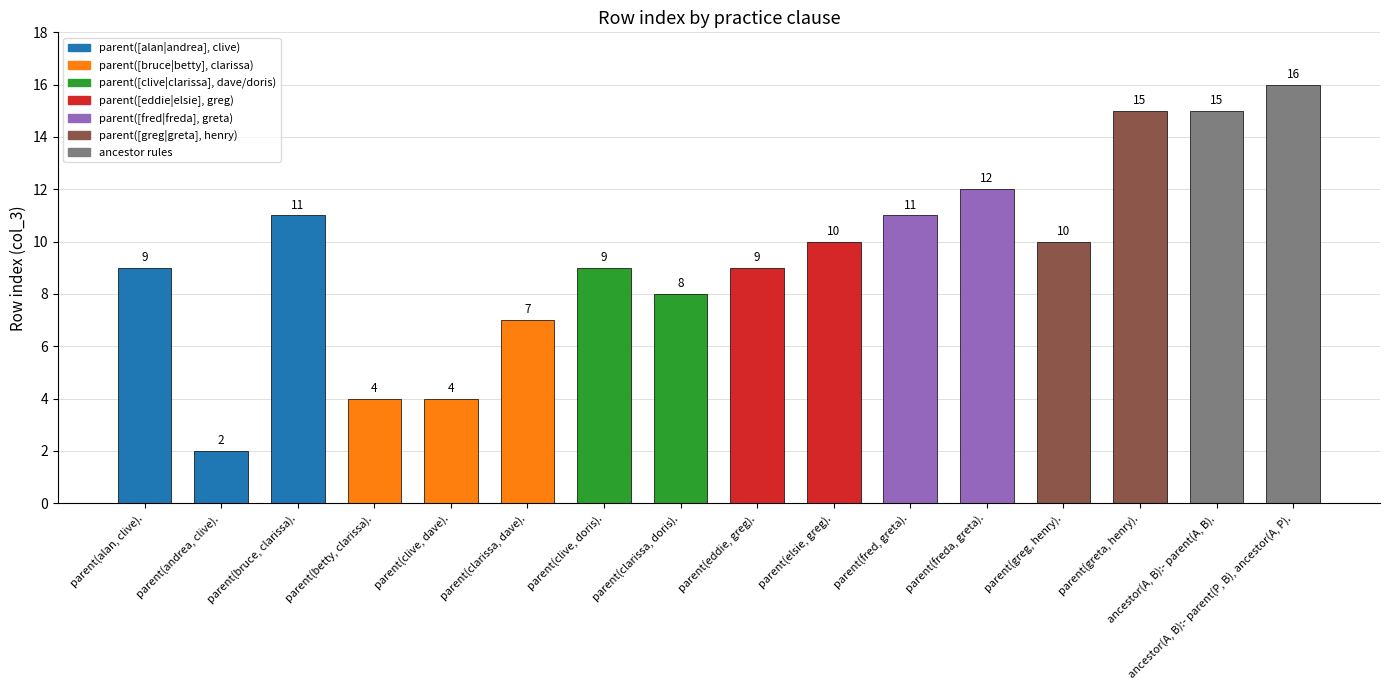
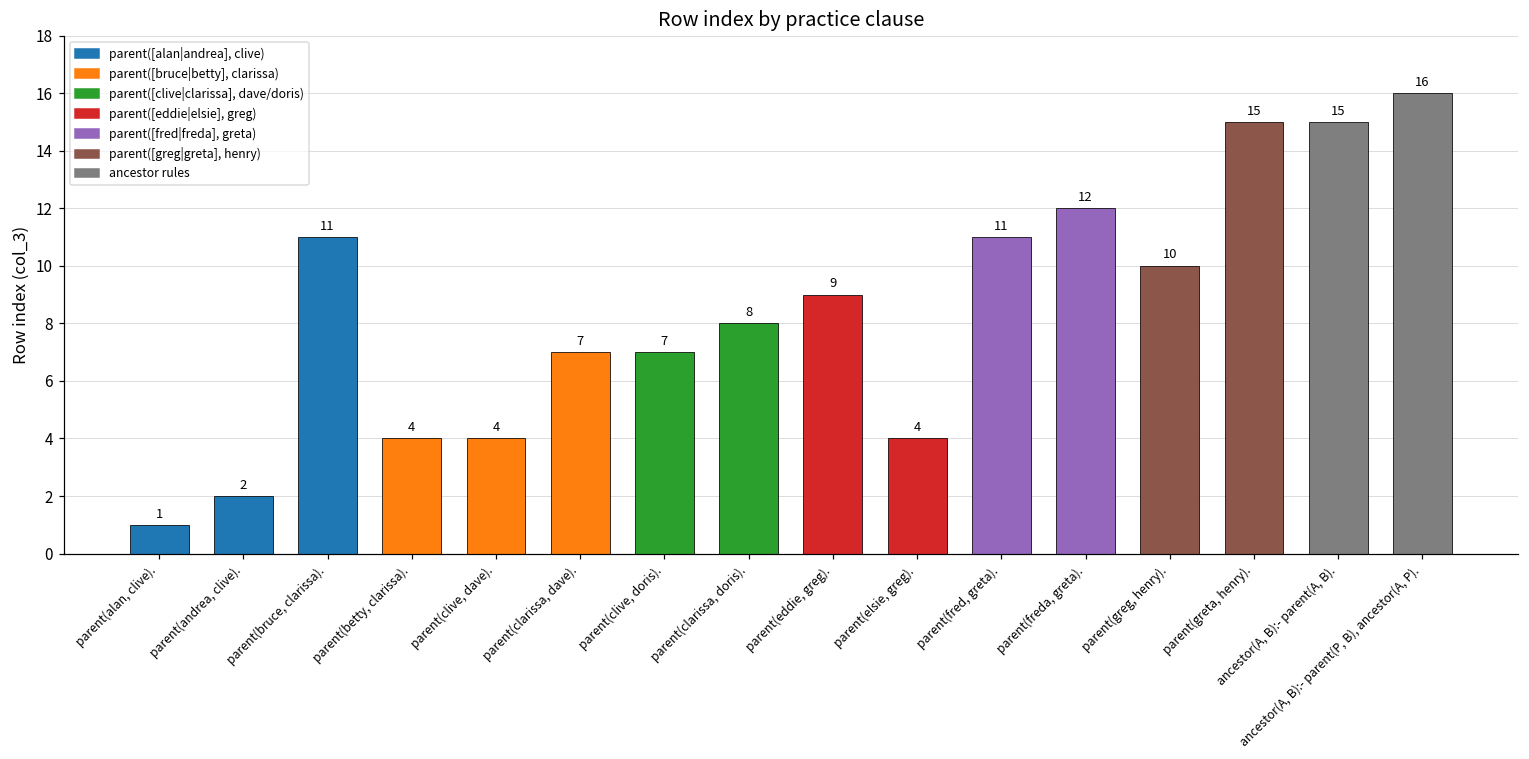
  {
-   "parent(alan, clive).": 9,
+   "parent(alan, clive).": 1,
    "parent(andrea, clive).": 2,
    "parent(bruce, clarissa).": 11,
    "parent(betty, clarissa).": 4,
    "parent(clive, dave).": 4,
    "parent(clarissa, dave).": 7,
-   "parent(clive, doris).": 9,
+   "parent(clive, doris).": 7,
    "parent(clarissa, doris).": 8,
    "parent(eddie, greg).": 9,
-   "parent(elsie, greg).": 10,
+   "parent(elsie, greg).": 4,
    "parent(fred, greta).": 11,
    "parent(freda, greta).": 12,
    "parent(greg, henry).": 10,
    "parent(greta, henry).": 15,
    "ancestor(A, B):- parent(A, B).": 15,
    "ancestor(A, B):- parent(P, B), ancestor(A, P).": 16
  }
